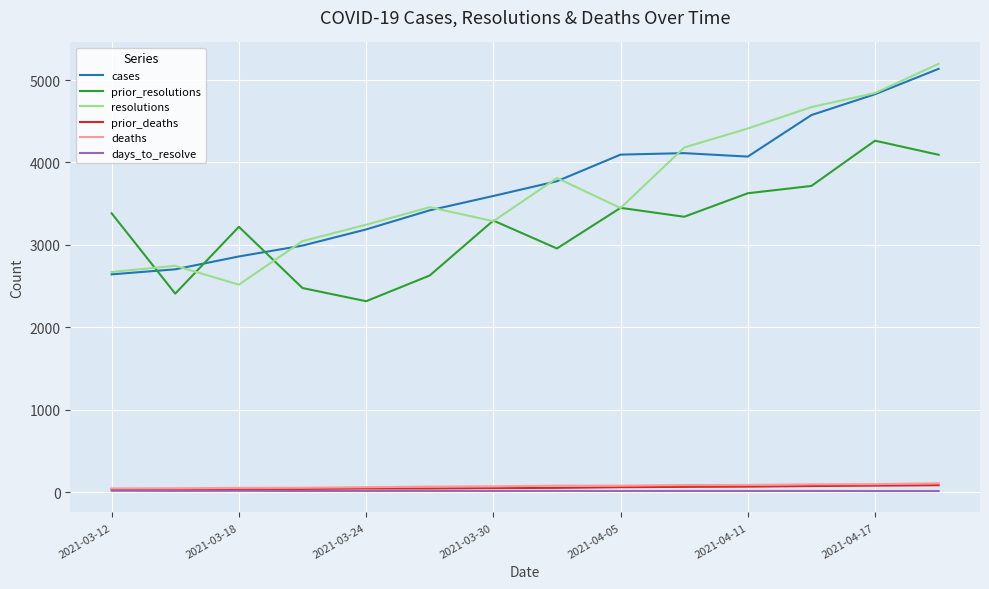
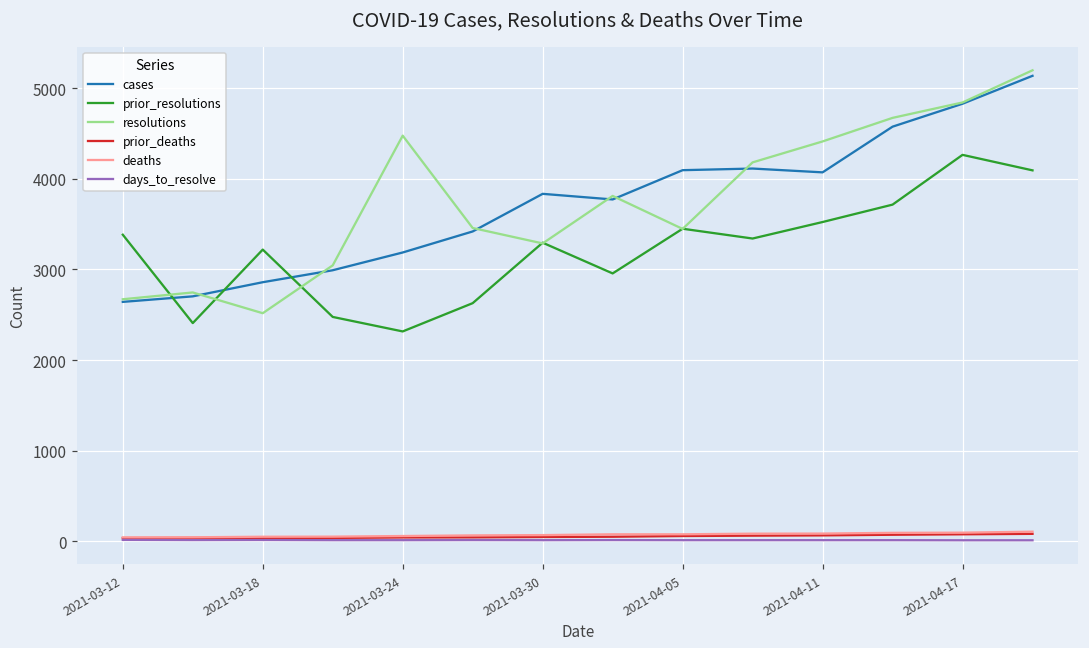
  {
    "cases": {
      "2021-03-18": 2900,
      "2021-03-24": 3200,
-     "2021-03-30": 3600,
+     "2021-03-30": 3800,
      "2021-04-05": 4100,
      "2021-04-11": 4100
    },
    "prior_resolutions": {
      "2021-03-12": 3400,
      "2021-03-18": 3200,
      "2021-03-24": 2300,
-     "2021-04-11": 3600,
+     "2021-04-11": 3500,
      "2021-04-17": 4300
    },
    "resolutions": {
      "2021-03-18": 2500,
-     "2021-03-24": 3200,
+     "2021-03-24": 4500,
      "2021-04-11": 4400
    },
    "days_to_resolve": {
      "2021-03-30": 0,
      "2021-04-05": 0,
      "2021-04-11": 0,
      "2021-04-17": 0
    }
  }
